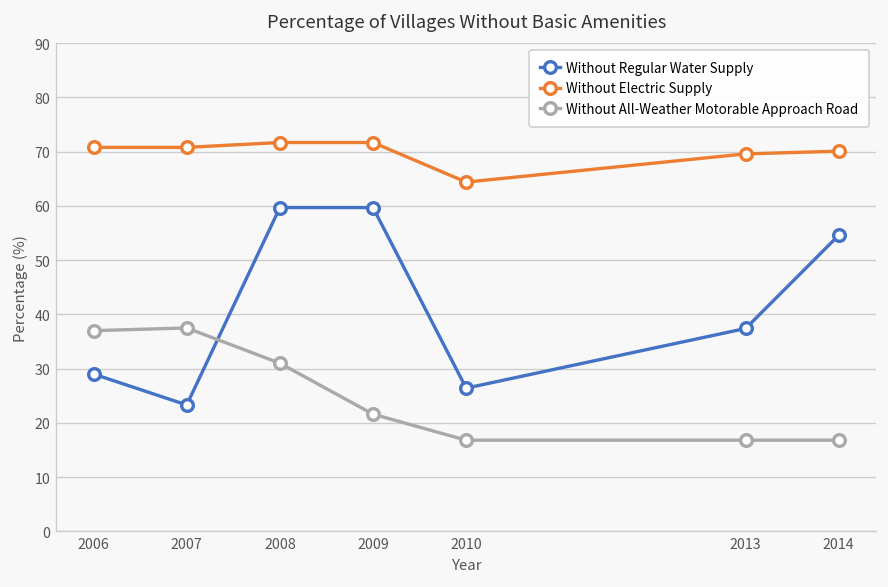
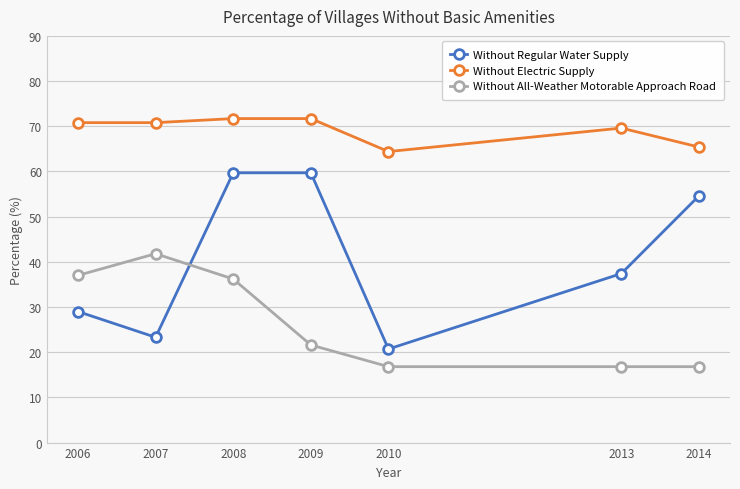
  {
    "Without Regular Water Supply": {
      "2006": 29,
      "2007": 23,
      "2008": 60,
      "2009": 60,
-     "2010": 26,
+     "2010": 21,
      "2013": 37,
      "2014": 55
    },
    "Without Electric Supply": {
      "2006": 71,
      "2007": 71,
      "2008": 72,
      "2009": 72,
      "2010": 64,
      "2013": 70,
-     "2014": 70
+     "2014": 65
    },
    "Without All-Weather Motorable Approach Road": {
      "2006": 37,
-     "2007": 38,
-     "2008": 31,
+     "2007": 42,
+     "2008": 36,
      "2009": 22,
      "2010": 17,
      "2013": 17,
      "2014": 17
    }
  }
